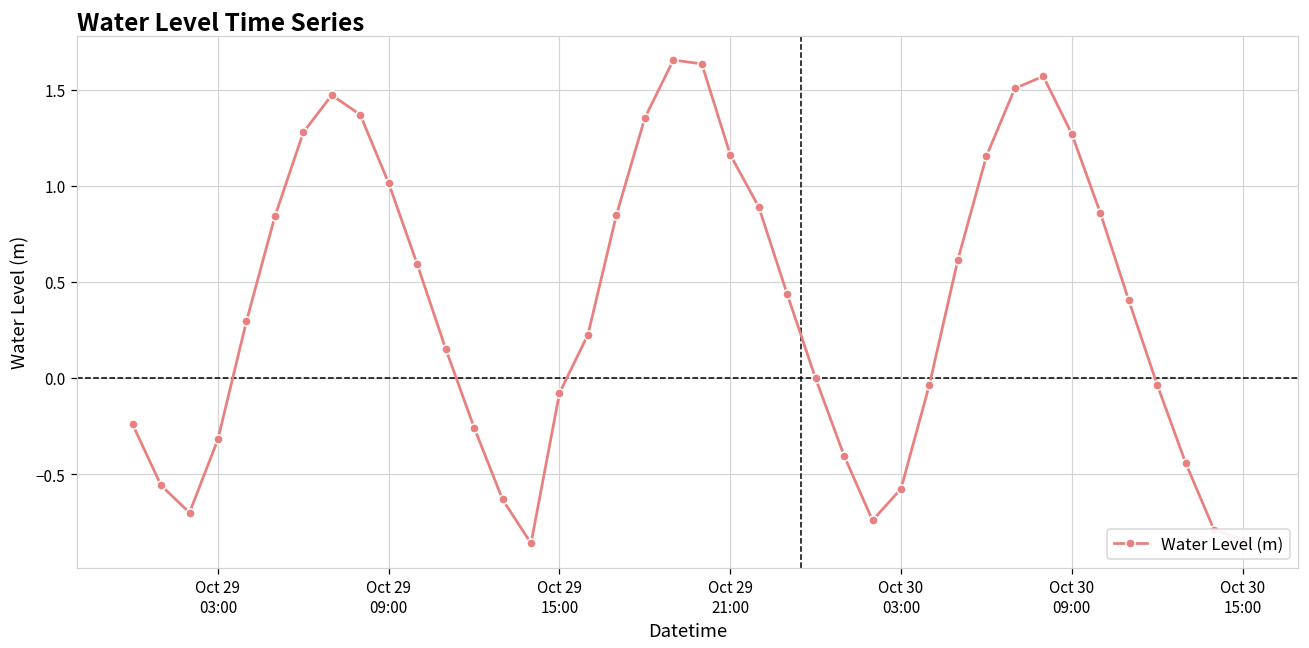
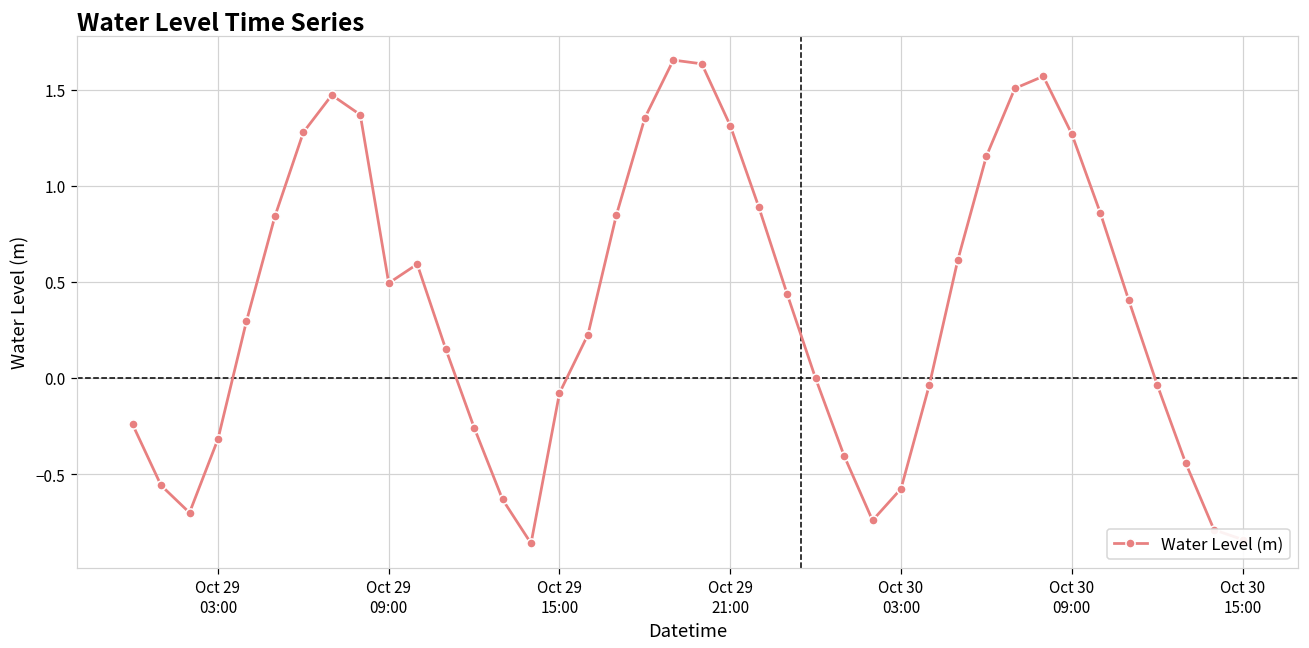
  {
    "Oct 29 03:00": -0.32,
-   "Oct 29 09:00": 1.01,
+   "Oct 29 09:00": 0.49,
    "Oct 29 15:00": -0.08,
-   "Oct 29 21:00": 1.16,
+   "Oct 29 21:00": 1.31,
    "Oct 30 03:00": -0.58,
    "Oct 30 09:00": 1.27
  }
